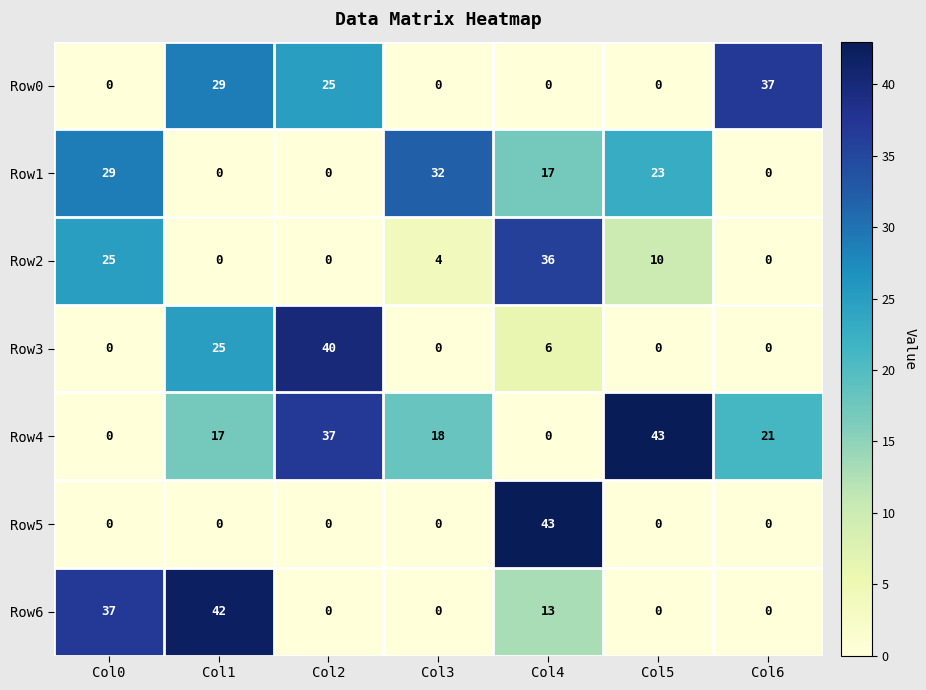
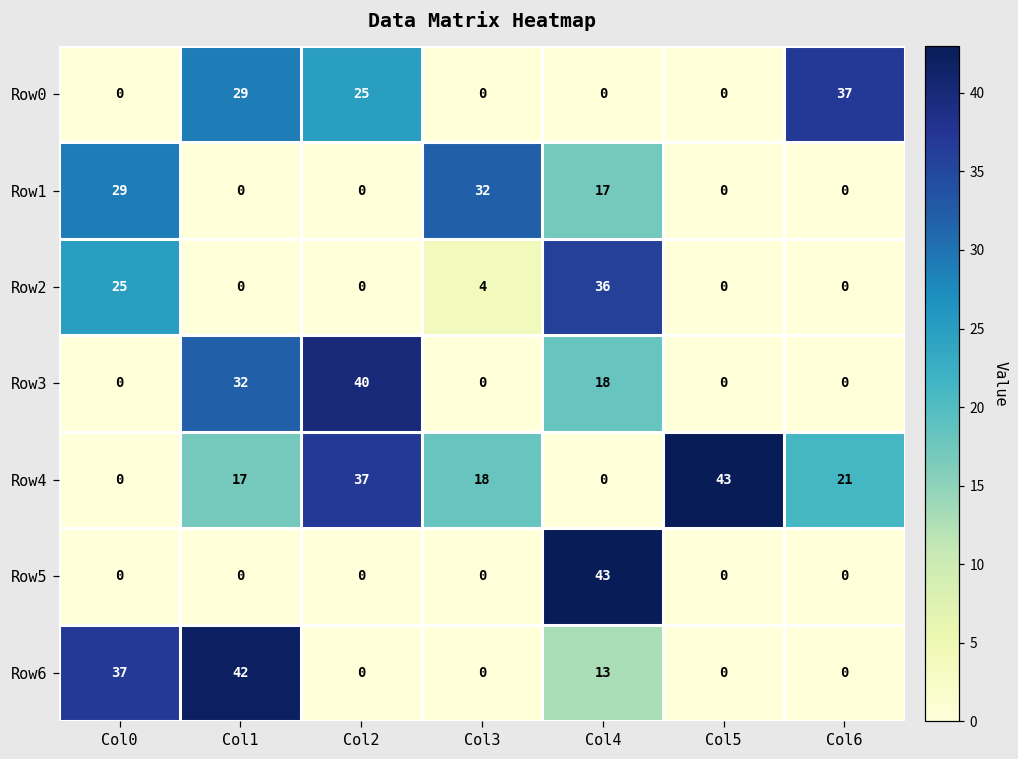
  {
    "Row0": {
      "Col0": 0,
      "Col1": 29,
      "Col2": 25,
      "Col3": 0,
      "Col4": 0,
      "Col5": 0,
      "Col6": 37
    },
    "Row1": {
      "Col0": 29,
      "Col1": 0,
      "Col2": 0,
      "Col3": 32,
      "Col4": 17,
-     "Col5": 23,
+     "Col5": 0,
      "Col6": 0
    },
    "Row2": {
      "Col0": 25,
      "Col1": 0,
      "Col2": 0,
      "Col3": 4,
      "Col4": 36,
-     "Col5": 10,
+     "Col5": 0,
      "Col6": 0
    },
    "Row3": {
      "Col0": 0,
-     "Col1": 25,
+     "Col1": 32,
      "Col2": 40,
      "Col3": 0,
-     "Col4": 6,
+     "Col4": 18,
      "Col5": 0,
      "Col6": 0
    },
    "Row4": {
      "Col0": 0,
      "Col1": 17,
      "Col2": 37,
      "Col3": 18,
      "Col4": 0,
      "Col5": 43,
      "Col6": 21
    },
    "Row5": {
      "Col0": 0,
      "Col1": 0,
      "Col2": 0,
      "Col3": 0,
      "Col4": 43,
      "Col5": 0,
      "Col6": 0
    },
    "Row6": {
      "Col0": 37,
      "Col1": 42,
      "Col2": 0,
      "Col3": 0,
      "Col4": 13,
      "Col5": 0,
      "Col6": 0
    }
  }
